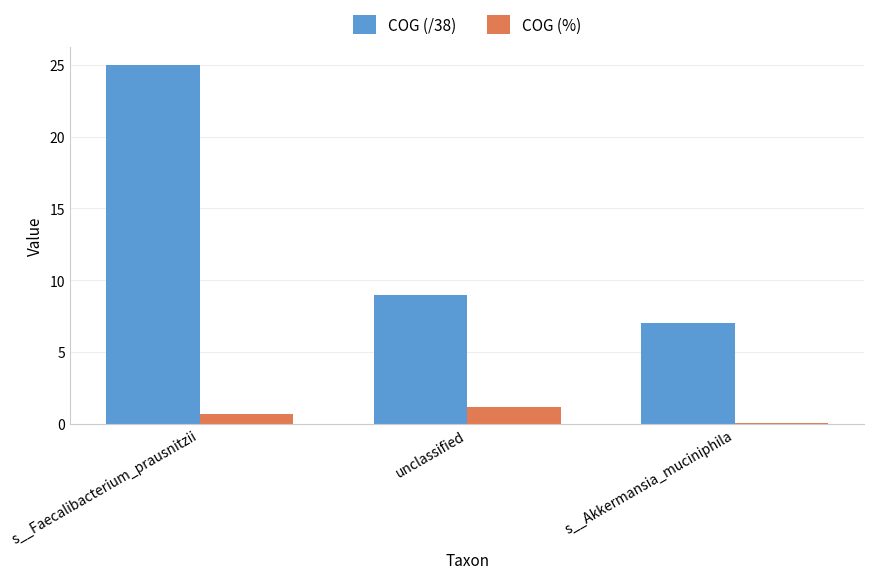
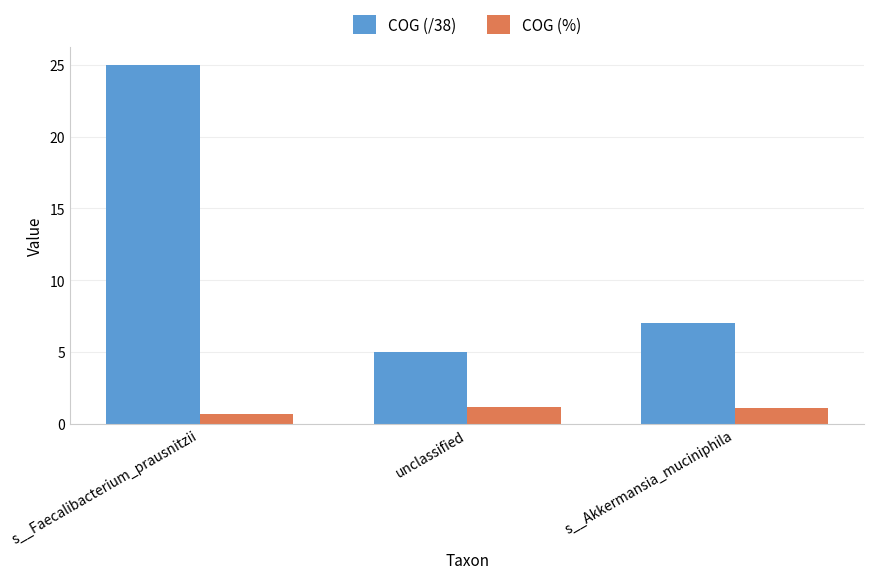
  {
    "COG (/38)": {
      "s__Faecalibacterium_prausnitzii": 25,
-     "unclassified": 9,
+     "unclassified": 5,
      "s__Akkermansia_muciniphila": 7
    },
    "COG (%)": {
      "s__Faecalibacterium_prausnitzii": 0.7,
      "unclassified": 1.2,
-     "s__Akkermansia_muciniphila": 0.1
+     "s__Akkermansia_muciniphila": 1.1
    }
  }
